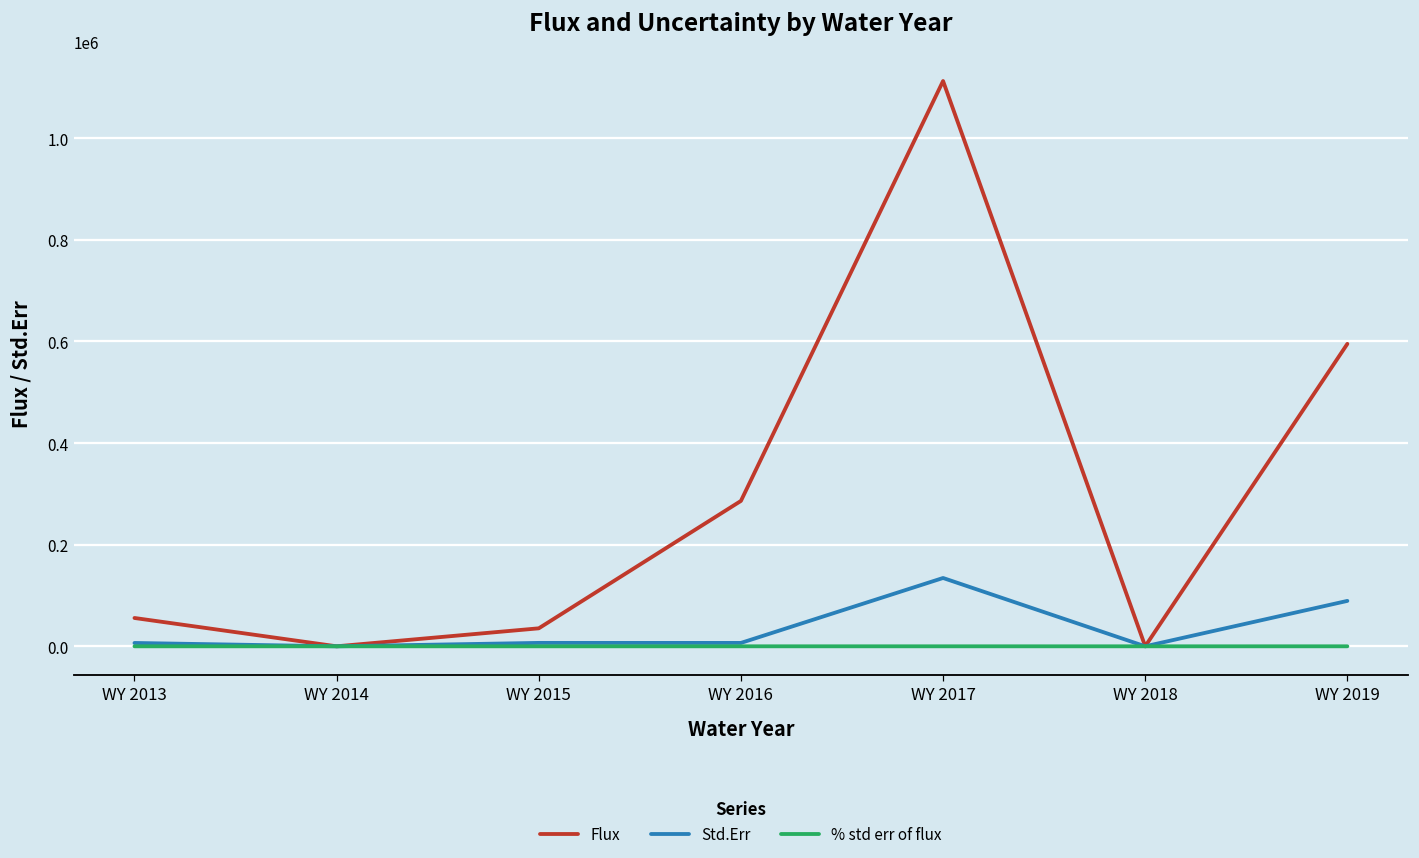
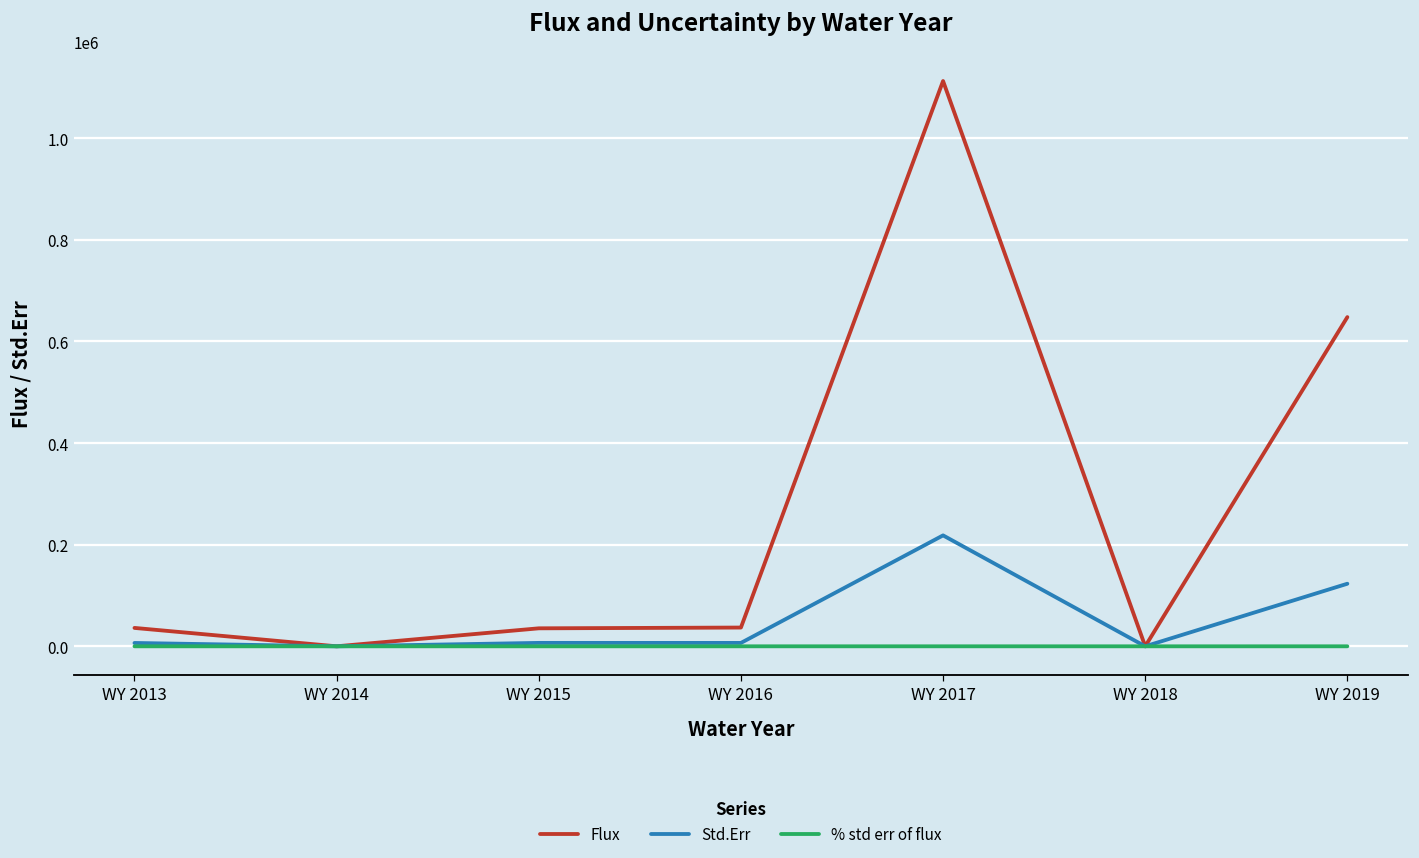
  {
    "Flux": {
-     "WY 2013": 60000,
+     "WY 2013": 40000,
      "WY 2015": 40000,
-     "WY 2016": 290000,
+     "WY 2016": 40000,
      "WY 2017": 1110000,
-     "WY 2019": 600000
+     "WY 2019": 650000
    },
    "Std.Err": {
      "WY 2013": 10000,
      "WY 2015": 10000,
      "WY 2016": 10000,
-     "WY 2017": 130000,
-     "WY 2019": 90000
+     "WY 2017": 220000,
+     "WY 2019": 120000
    },
    "% std err of flux": {
      "WY 2013": 0,
      "WY 2015": 0,
      "WY 2016": 0,
      "WY 2017": 0,
      "WY 2019": 0
    }
  }
